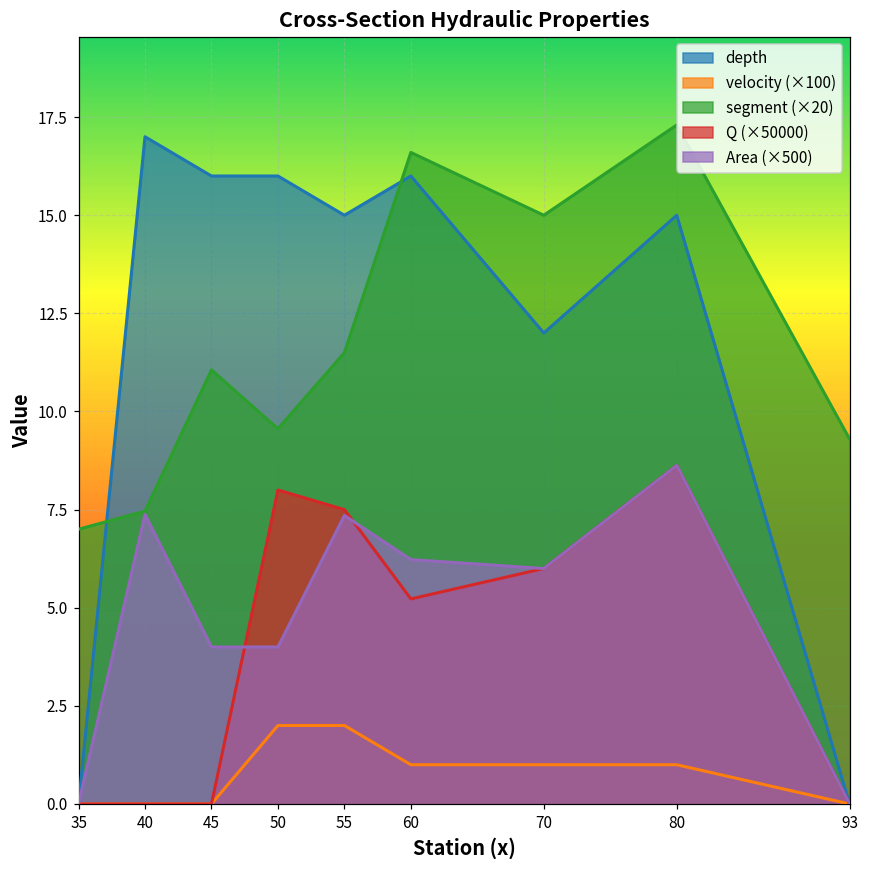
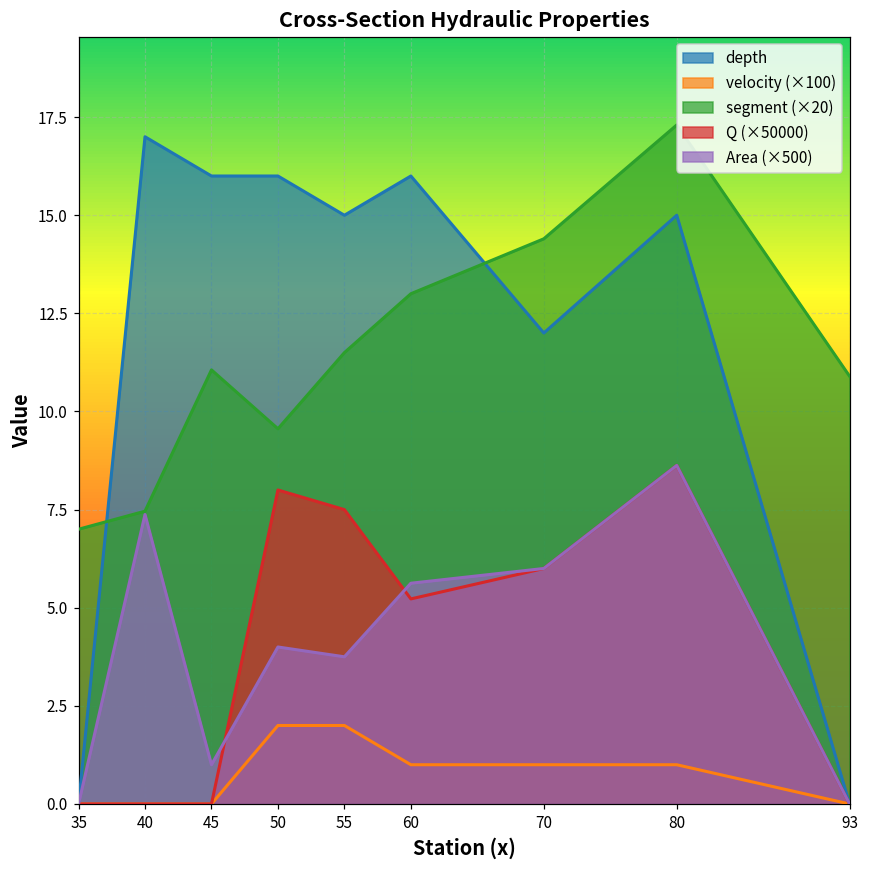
  {
    "depth": {
      "40": 17.0,
      "45": 16.0,
      "50": 16.0,
      "55": 15.0,
      "60": 16.0,
      "70": 12.0,
      "80": 15.0
    },
    "velocity (×100)": {
      "50": 2.0,
      "55": 2.0,
      "60": 1.0,
      "70": 1.0,
      "80": 1.0
    },
    "segment (×20)": {
      "35": 7.0,
      "40": 7.5,
      "45": 11.1,
      "50": 9.6,
      "55": 11.5,
-     "60": 16.6,
-     "70": 15.0,
-     "93": 9.3
+     "60": 13.0,
+     "70": 14.4,
+     "93": 10.9
    },
    "Q (×50000)": {
      "50": 8.0,
      "55": 7.5,
      "60": 5.2
    },
    "Area (×500)": {
      "40": 7.4,
-     "45": 4.0,
+     "45": 1.0,
      "50": 4.0,
-     "55": 7.4,
-     "60": 6.2
+     "55": 3.8,
+     "60": 5.6
    }
  }
